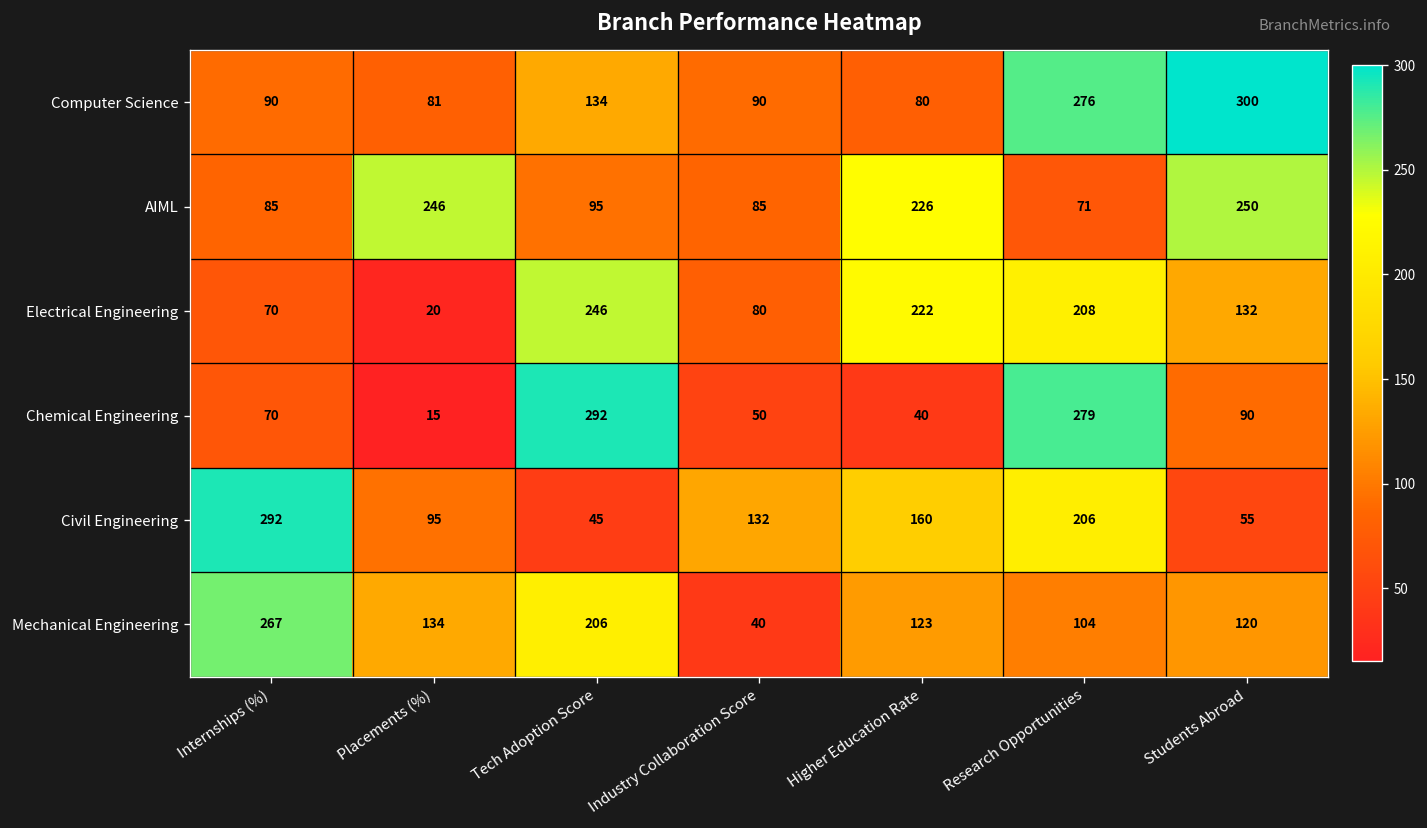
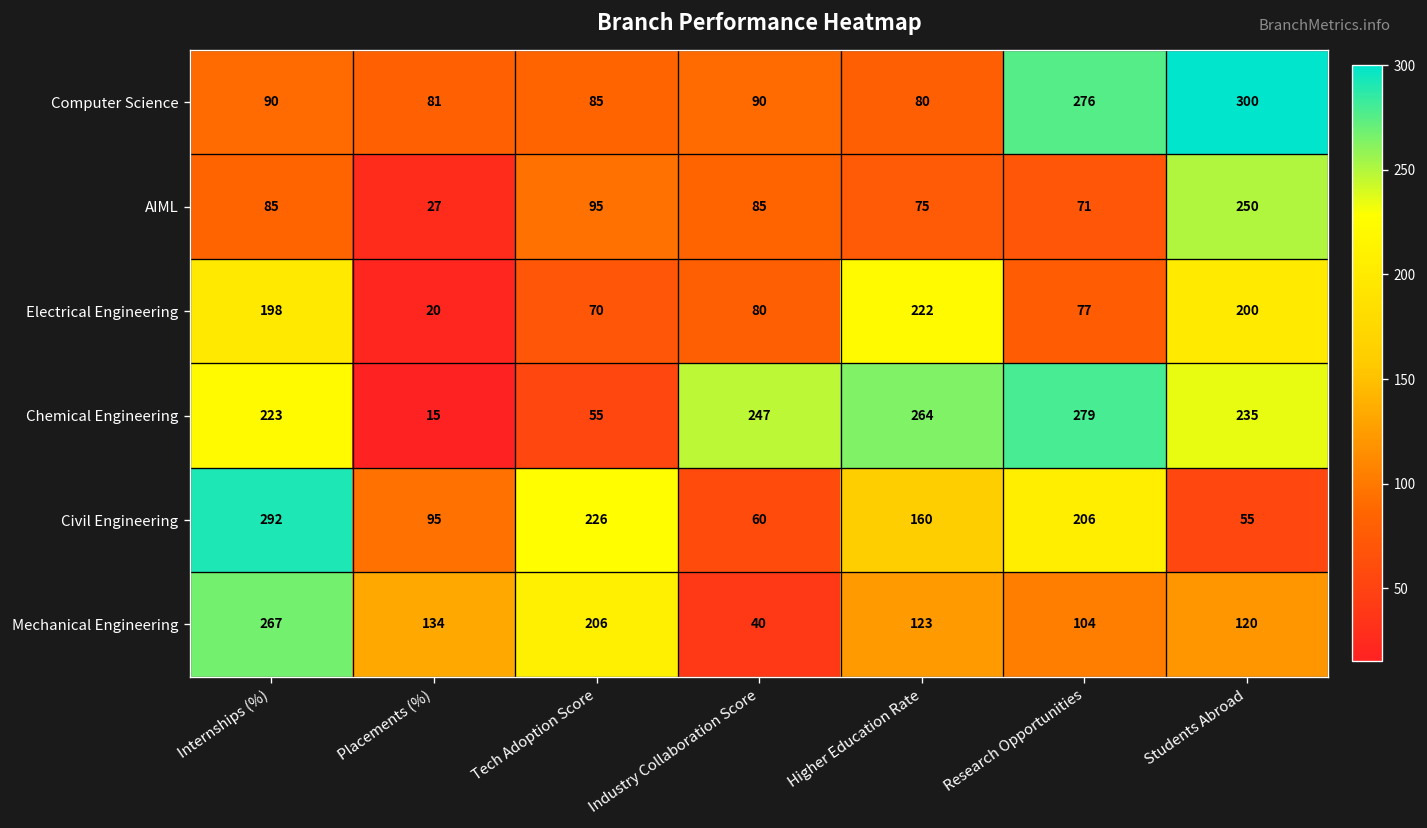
  {
    "Computer Science": {
      "Internships (%)": 90,
      "Placements (%)": 81,
-     "Tech Adoption Score": 134,
+     "Tech Adoption Score": 85,
      "Industry Collaboration Score": 90,
      "Higher Education Rate": 80,
      "Research Opportunities": 276,
      "Students Abroad": 300
    },
    "AIML": {
      "Internships (%)": 85,
-     "Placements (%)": 246,
+     "Placements (%)": 27,
      "Tech Adoption Score": 95,
      "Industry Collaboration Score": 85,
-     "Higher Education Rate": 226,
+     "Higher Education Rate": 75,
      "Research Opportunities": 71,
      "Students Abroad": 250
    },
    "Electrical Engineering": {
-     "Internships (%)": 70,
+     "Internships (%)": 198,
      "Placements (%)": 20,
-     "Tech Adoption Score": 246,
+     "Tech Adoption Score": 70,
      "Industry Collaboration Score": 80,
      "Higher Education Rate": 222,
-     "Research Opportunities": 208,
-     "Students Abroad": 132
+     "Research Opportunities": 77,
+     "Students Abroad": 200
    },
    "Chemical Engineering": {
-     "Internships (%)": 70,
+     "Internships (%)": 223,
      "Placements (%)": 15,
-     "Tech Adoption Score": 292,
-     "Industry Collaboration Score": 50,
-     "Higher Education Rate": 40,
+     "Tech Adoption Score": 55,
+     "Industry Collaboration Score": 247,
+     "Higher Education Rate": 264,
      "Research Opportunities": 279,
-     "Students Abroad": 90
+     "Students Abroad": 235
    },
    "Civil Engineering": {
      "Internships (%)": 292,
      "Placements (%)": 95,
-     "Tech Adoption Score": 45,
-     "Industry Collaboration Score": 132,
+     "Tech Adoption Score": 226,
+     "Industry Collaboration Score": 60,
      "Higher Education Rate": 160,
      "Research Opportunities": 206,
      "Students Abroad": 55
    },
    "Mechanical Engineering": {
      "Internships (%)": 267,
      "Placements (%)": 134,
      "Tech Adoption Score": 206,
      "Industry Collaboration Score": 40,
      "Higher Education Rate": 123,
      "Research Opportunities": 104,
      "Students Abroad": 120
    }
  }
